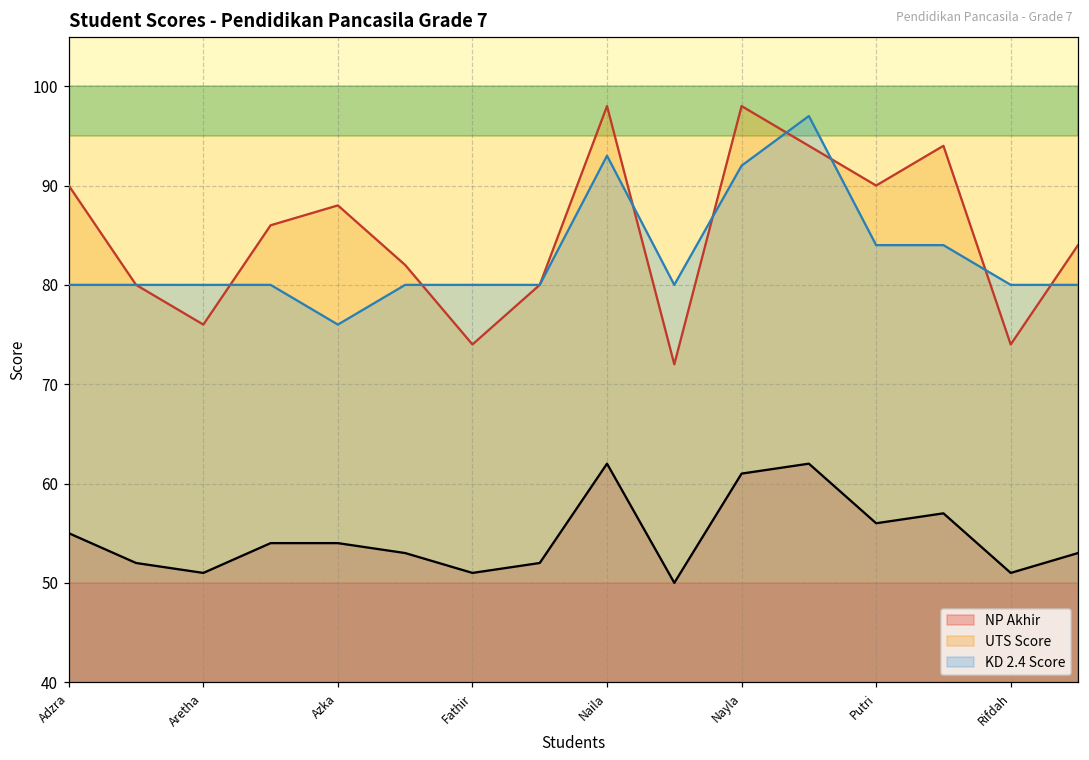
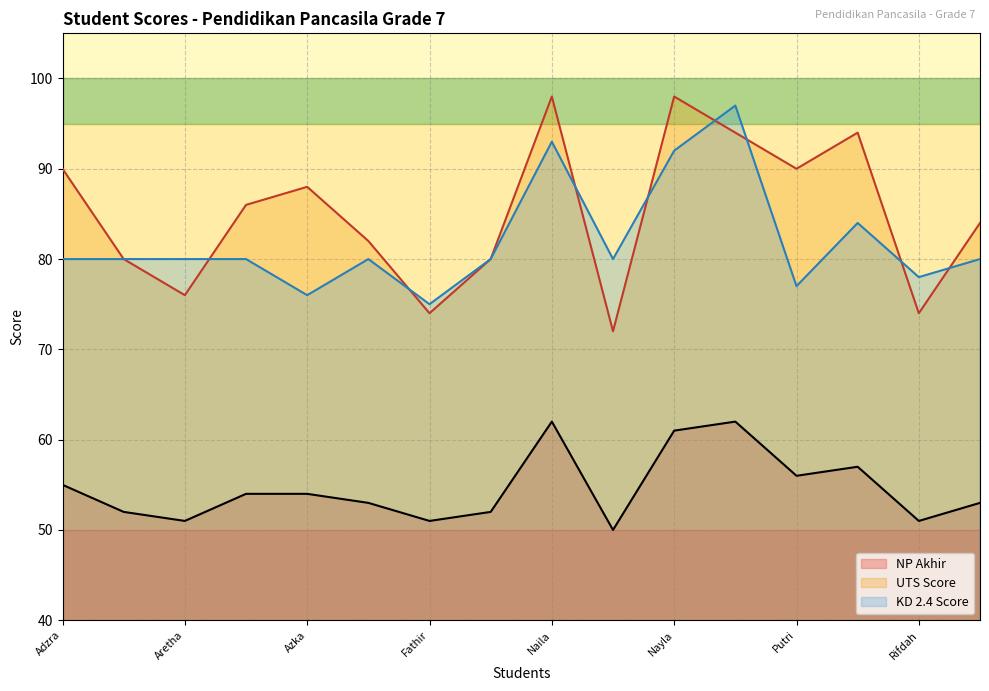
  {
    "KD 2.4 Score": {
      "Adzra": 80,
      "Aretha": 80,
      "Azka": 76,
-     "Fathir": 80,
+     "Fathir": 75,
      "Naila": 93,
      "Nayla": 92,
-     "Putri": 84,
-     "Rifdah": 80
+     "Putri": 77,
+     "Rifdah": 78
    }
  }
